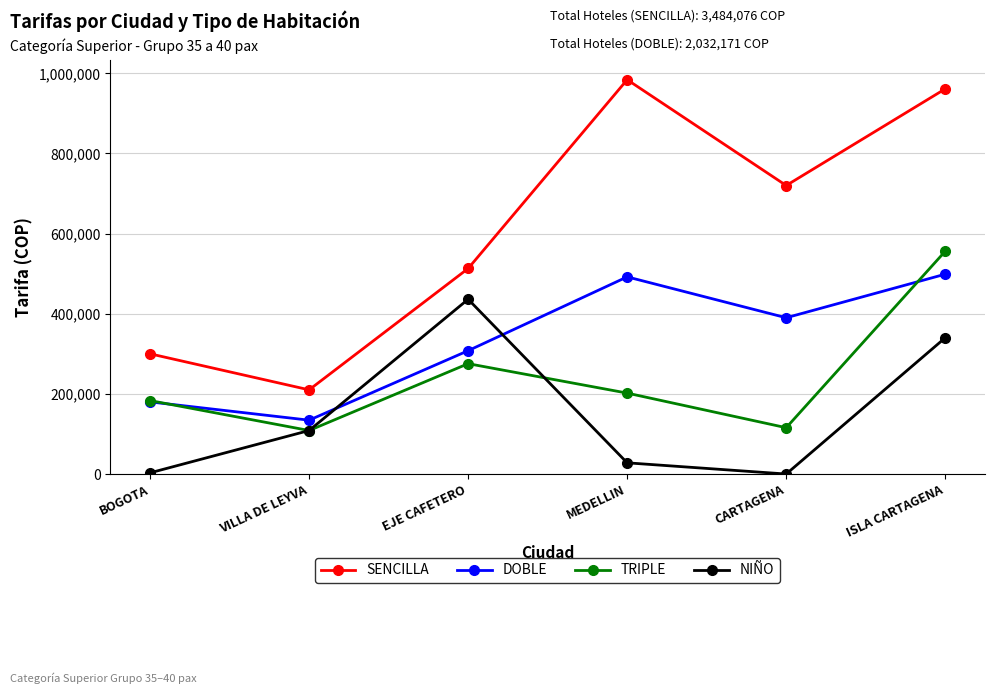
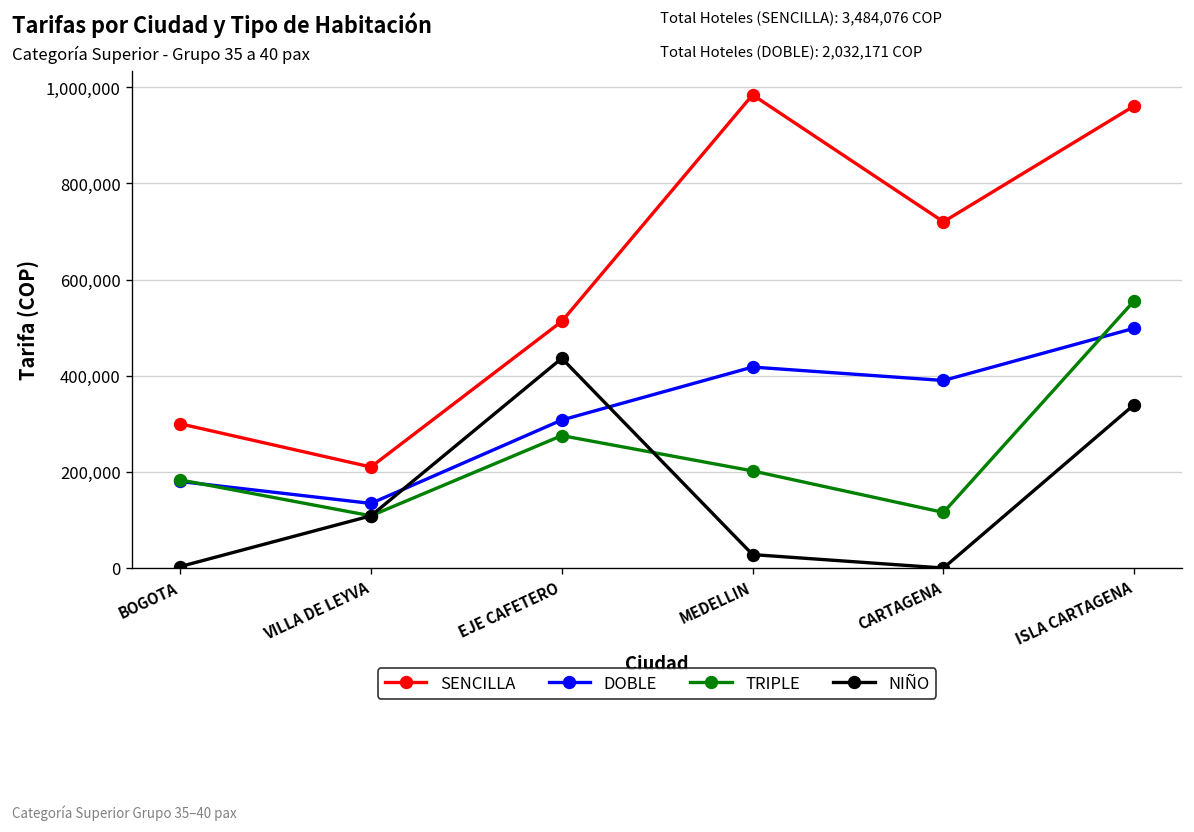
  {
    "SENCILLA": {
      "BOGOTA": "300,000",
      "VILLA DE LEYVA": "210,000",
      "EJE CAFETERO": "510,000",
      "MEDELLIN": "980,000",
      "CARTAGENA": "720,000",
      "ISLA CARTAGENA": "960,000"
    },
    "DOBLE": {
      "VILLA DE LEYVA": "130,000",
      "EJE CAFETERO": "310,000",
-     "MEDELLIN": "490,000",
+     "MEDELLIN": "420,000",
      "CARTAGENA": "390,000",
      "ISLA CARTAGENA": "500,000"
    },
    "TRIPLE": {
      "EJE CAFETERO": "280,000",
      "MEDELLIN": "200,000",
      "CARTAGENA": "120,000",
      "ISLA CARTAGENA": "560,000"
    },
    "NIÑO": {
      "BOGOTA": "0",
      "EJE CAFETERO": "440,000",
      "MEDELLIN": "30,000",
      "CARTAGENA": "0",
      "ISLA CARTAGENA": "340,000"
    }
  }
